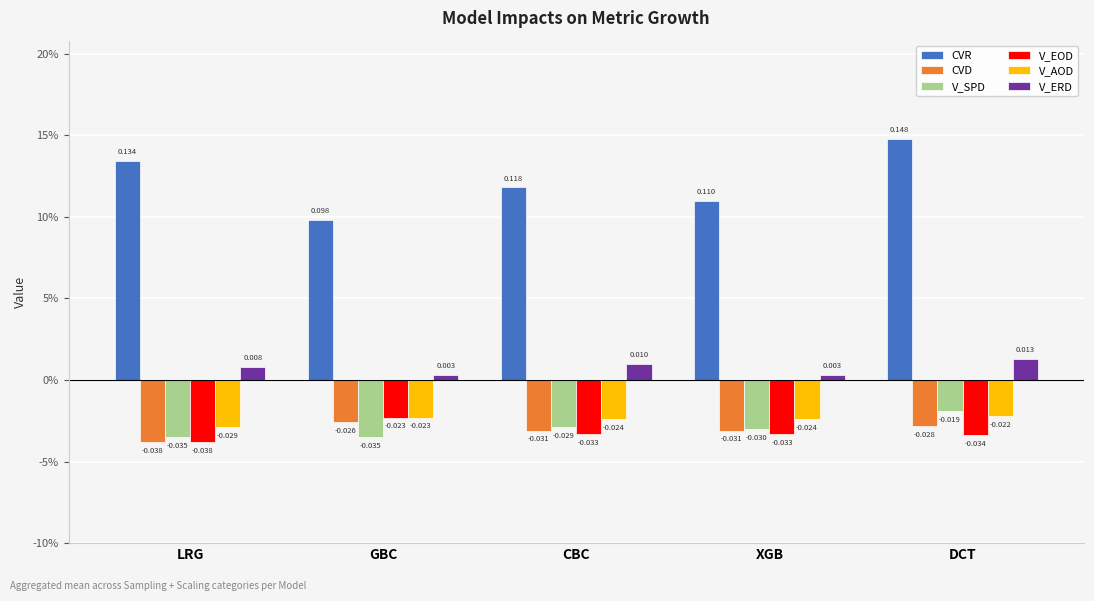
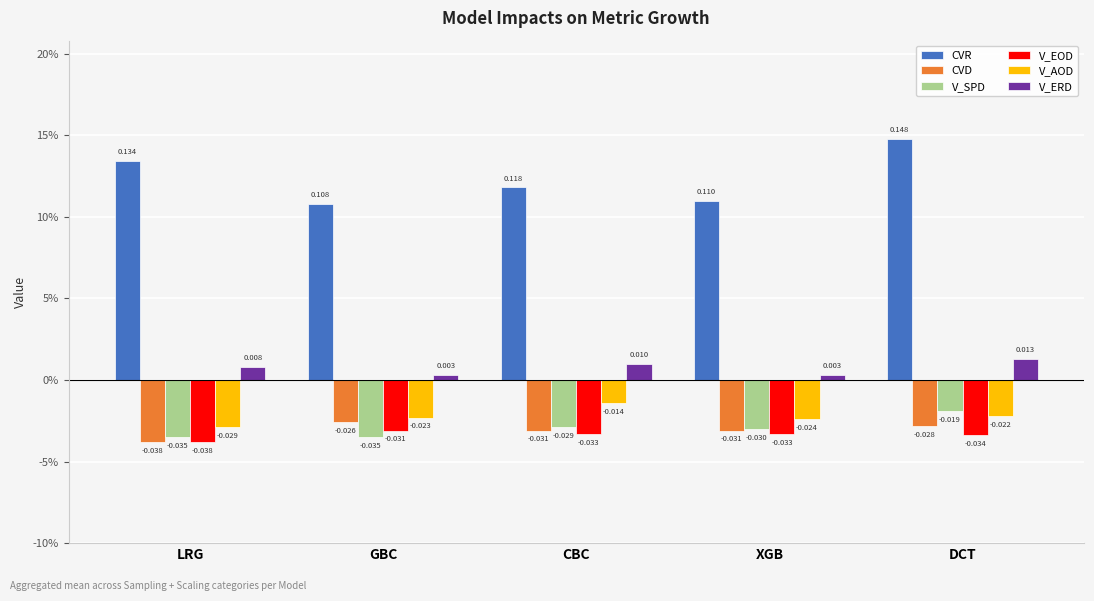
  {
    "CVR": {
      "LRG": 0.134,
-     "GBC": 0.098,
+     "GBC": 0.108,
      "CBC": 0.118,
      "XGB": 0.110,
      "DCT": 0.148
    },
    "CVD": {
      "LRG": -0.038,
      "GBC": -0.026,
      "CBC": -0.031,
      "XGB": -0.031,
      "DCT": -0.028
    },
    "V_SPD": {
      "LRG": -0.035,
      "GBC": -0.035,
      "CBC": -0.029,
      "XGB": -0.030,
      "DCT": -0.019
    },
    "V_EOD": {
      "LRG": -0.038,
-     "GBC": -0.023,
+     "GBC": -0.031,
      "CBC": -0.033,
      "XGB": -0.033,
      "DCT": -0.034
    },
    "V_AOD": {
      "LRG": -0.029,
      "GBC": -0.023,
-     "CBC": -0.024,
+     "CBC": -0.014,
      "XGB": -0.024,
      "DCT": -0.022
    },
    "V_ERD": {
      "LRG": 0.008,
      "GBC": 0.003,
      "CBC": 0.010,
      "XGB": 0.003,
      "DCT": 0.013
    }
  }
